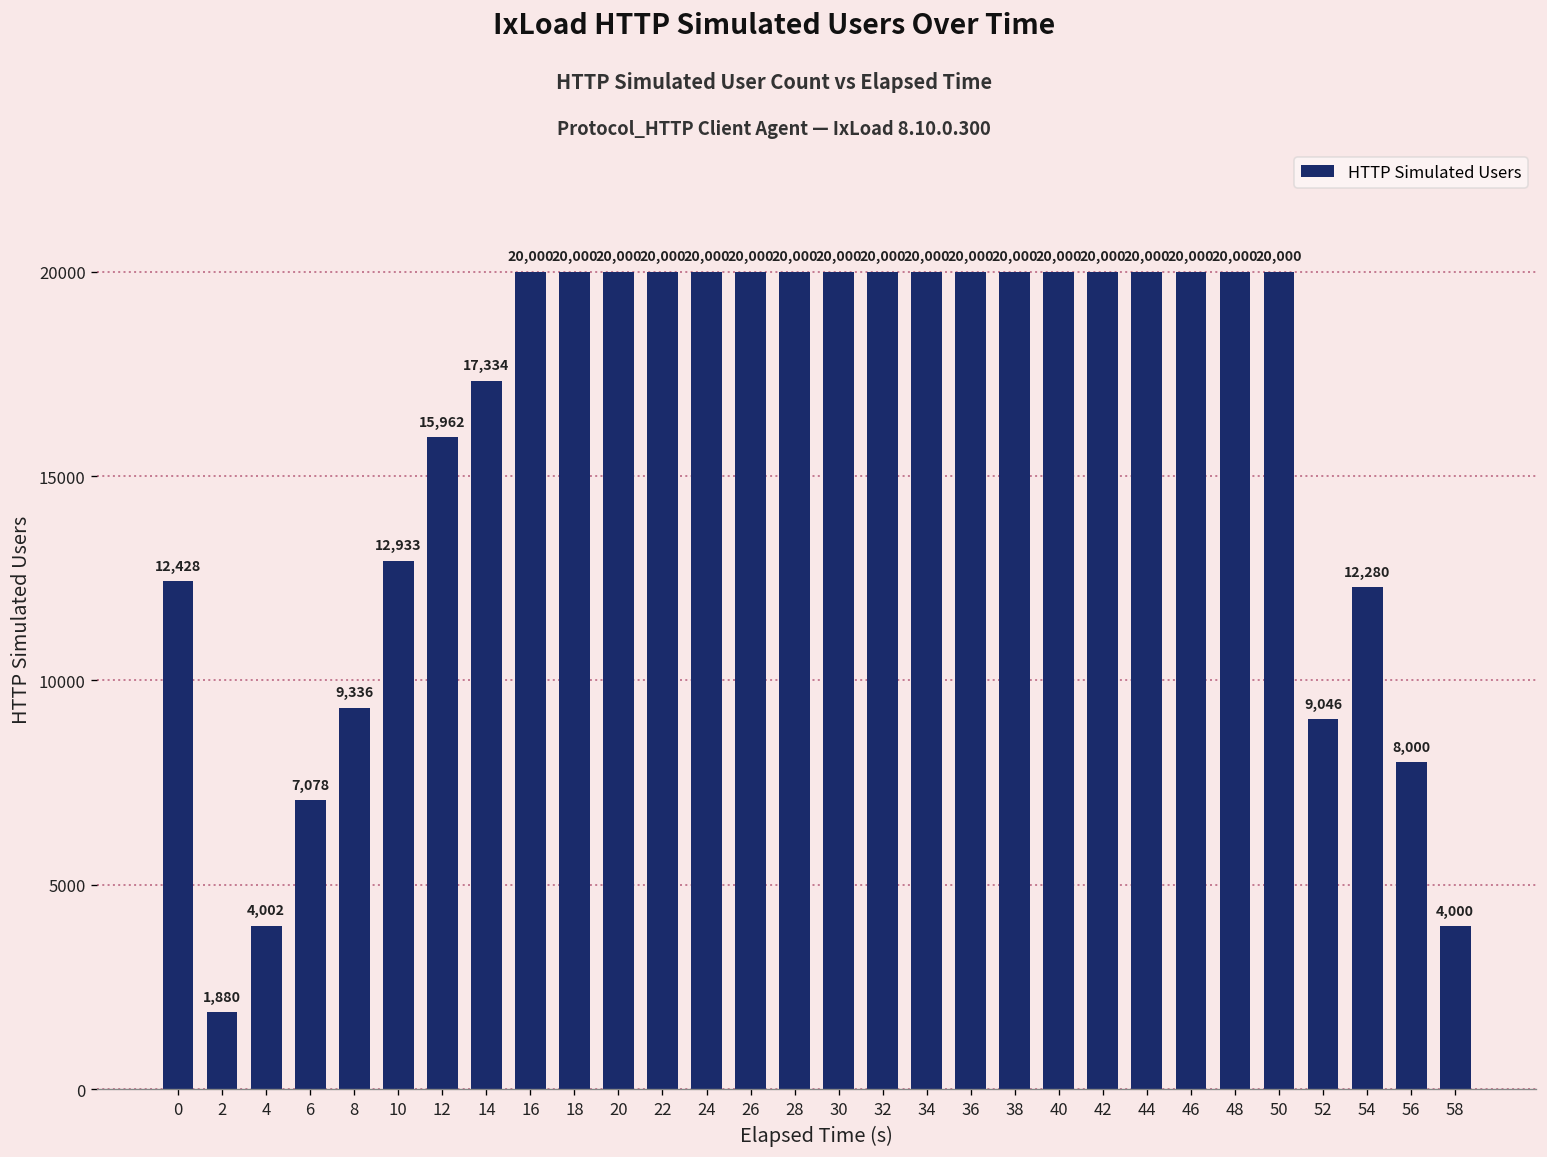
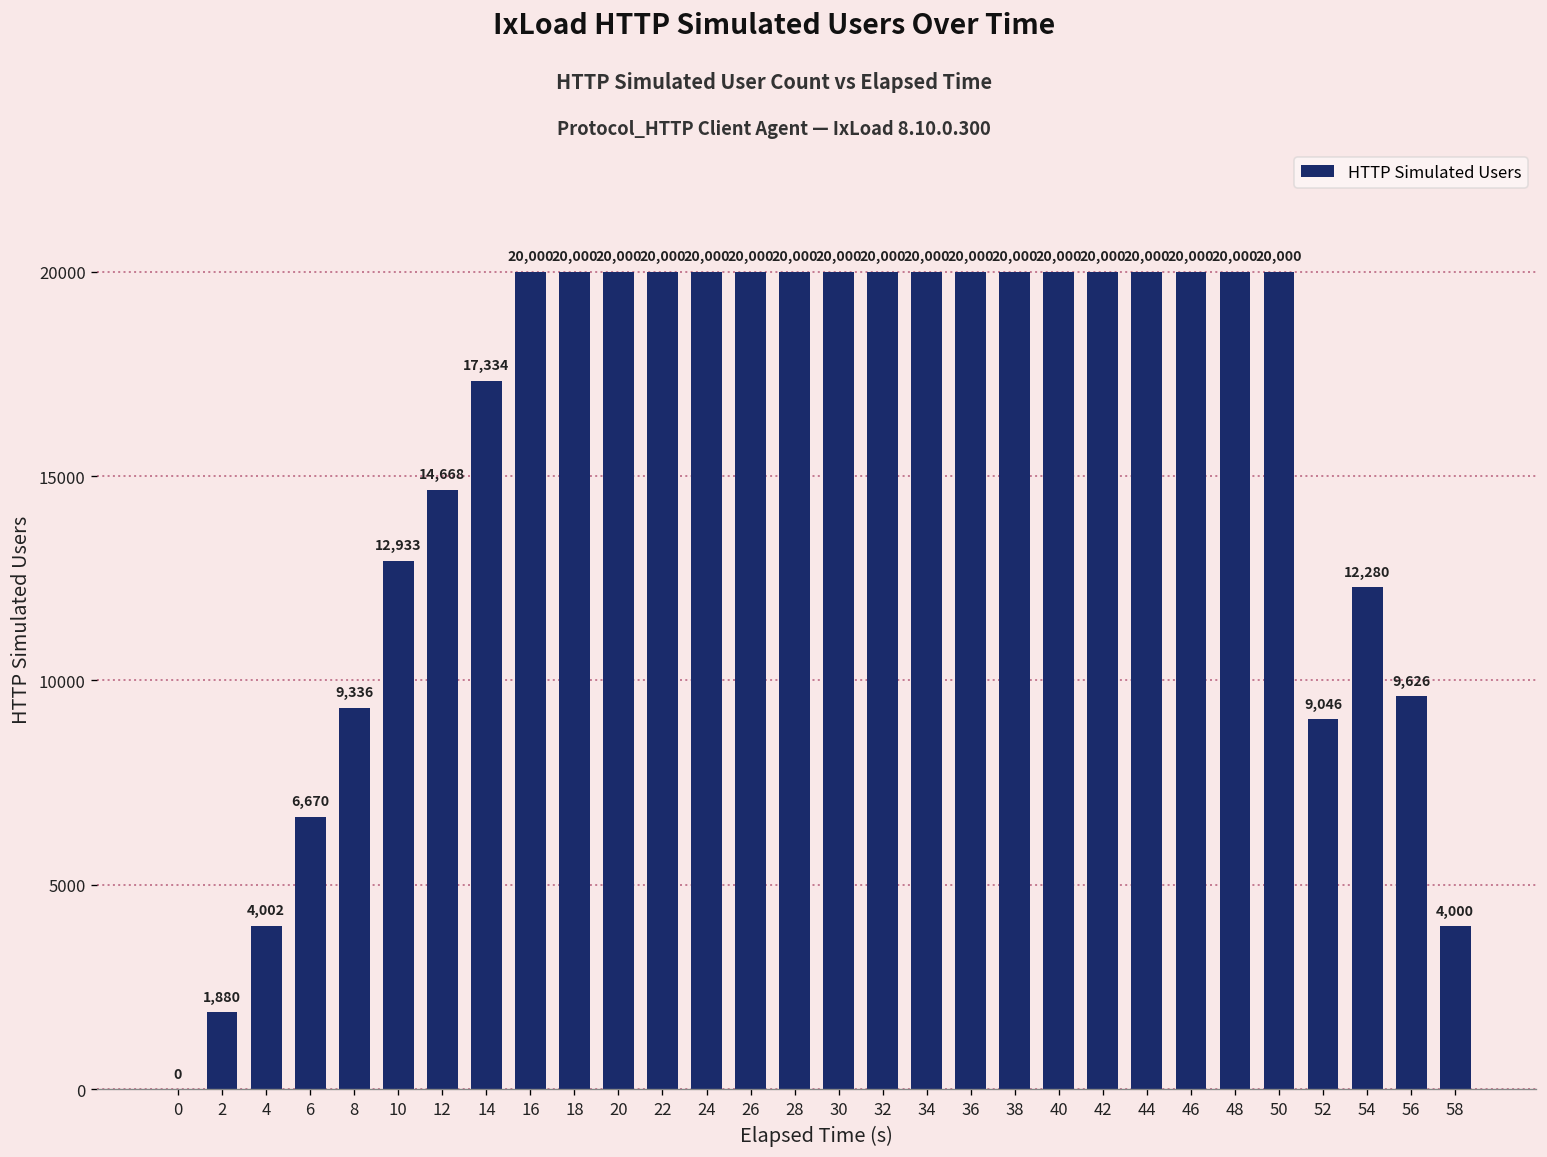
  {
-   "0": "12,428",
+   "0": "0",
    "2": "1,880",
    "4": "4,002",
-   "6": "7,078",
+   "6": "6,670",
    "8": "9,336",
    "10": "12,933",
-   "12": "15,962",
+   "12": "14,668",
    "14": "17,334",
    "16": "20,000",
    "18": "20,000",
    "20": "20,000",
    "22": "20,000",
    "24": "20,000",
    "26": "20,000",
    "28": "20,000",
    "30": "20,000",
    "32": "20,000",
    "34": "20,000",
    "36": "20,000",
    "38": "20,000",
    "40": "20,000",
    "42": "20,000",
    "44": "20,000",
    "46": "20,000",
    "48": "20,000",
    "50": "20,000",
    "52": "9,046",
    "54": "12,280",
-   "56": "8,000",
+   "56": "9,626",
    "58": "4,000"
  }
